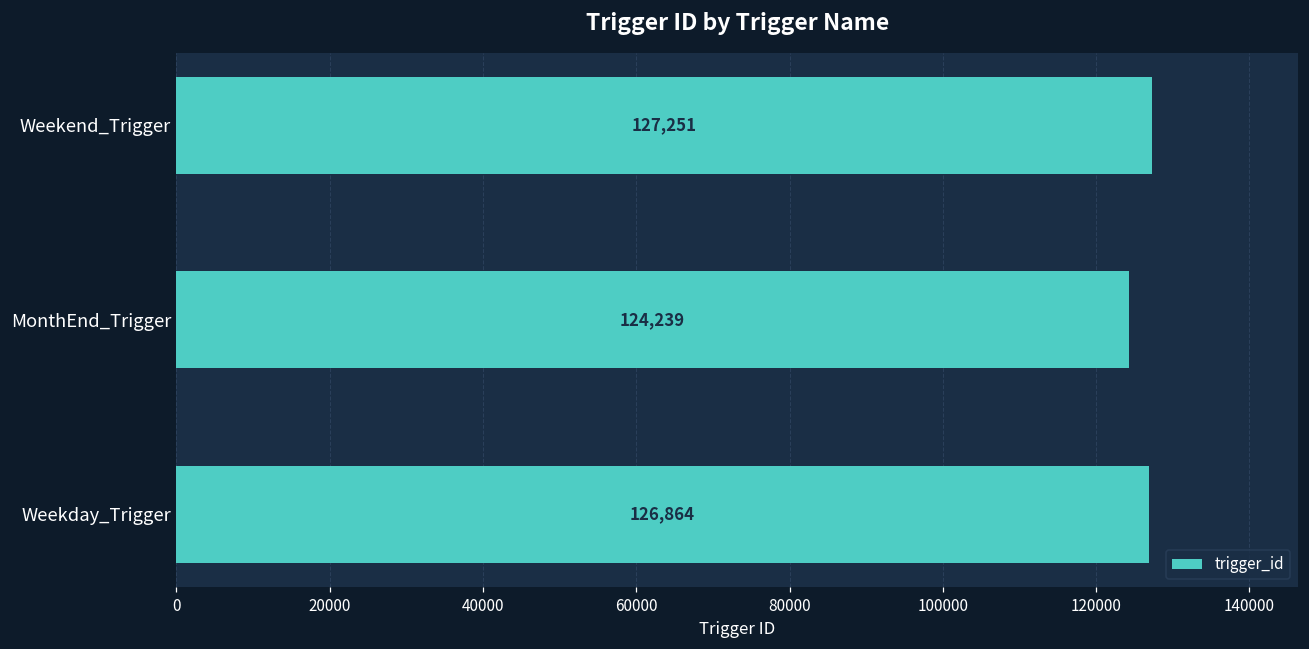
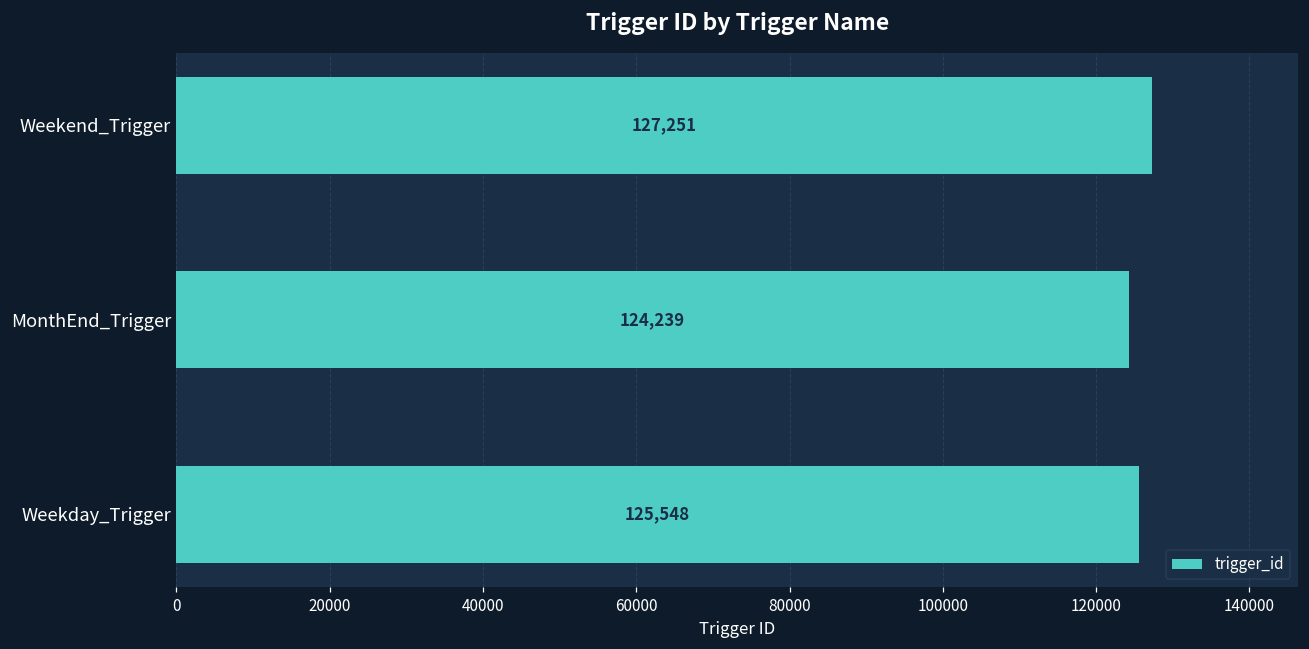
  {
    "Weekend_Trigger": "127,251",
    "MonthEnd_Trigger": "124,239",
-   "Weekday_Trigger": "126,864"
+   "Weekday_Trigger": "125,548"
  }
